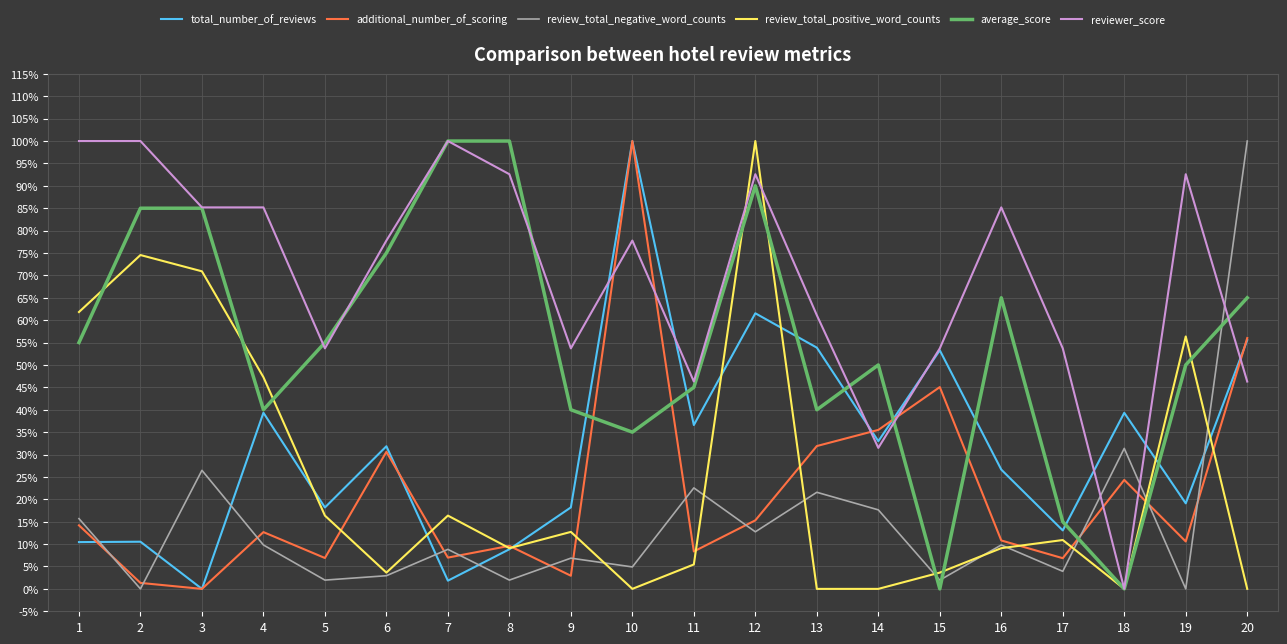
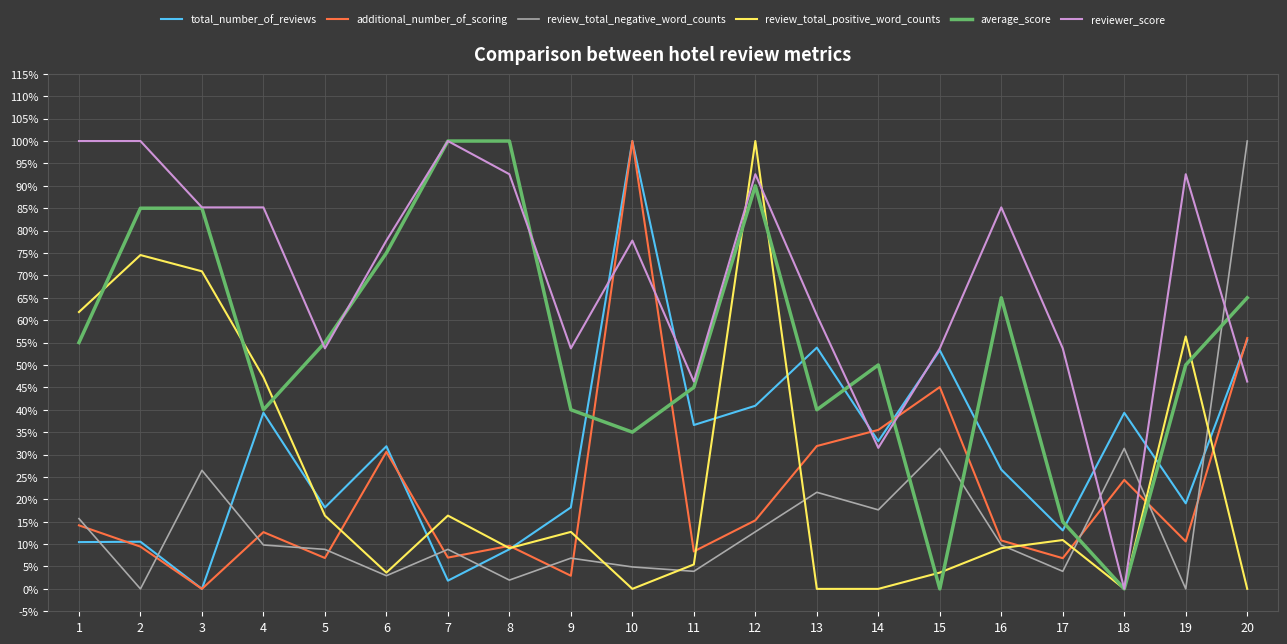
  {
    "total_number_of_reviews": {
      "1": "10%",
      "2": "11%",
      "4": "39%",
      "5": "18%",
      "6": "32%",
      "7": "2%",
      "9": "18%",
      "11": "37%",
-     "12": "62%",
+     "12": "41%",
      "13": "54%",
      "14": "33%",
      "16": "27%",
      "17": "13%",
      "18": "39%",
      "19": "19%"
    },
    "additional_number_of_scoring": {
      "1": "14%",
-     "2": "1%",
+     "2": "9%",
      "4": "13%",
      "5": "7%",
      "6": "31%",
      "7": "7%",
      "9": "3%",
      "11": "8%",
      "12": "15%",
      "13": "32%",
      "14": "35%",
      "15": "45%",
      "16": "11%",
      "17": "7%",
      "18": "24%",
      "19": "11%"
    },
    "review_total_negative_word_counts": {
      "1": "16%",
      "2": "0%",
      "3": "26%",
      "4": "10%",
-     "5": "2%",
+     "5": "9%",
      "6": "3%",
      "7": "9%",
      "8": "2%",
      "9": "7%",
      "10": "5%",
-     "11": "23%",
+     "11": "4%",
      "12": "13%",
      "13": "22%",
      "14": "18%",
-     "15": "2%",
+     "15": "31%",
      "16": "10%",
      "17": "4%",
      "18": "31%",
      "19": "0%",
      "20": "100%"
    },
    "review_total_positive_word_counts": {
      "1": "62%",
      "2": "75%",
      "3": "71%",
      "4": "47%",
      "5": "16%",
      "6": "4%",
      "7": "16%",
      "9": "13%",
      "10": "0%",
      "11": "5%",
      "12": "100%",
      "13": "0%",
      "14": "0%",
      "15": "4%",
      "16": "9%",
      "17": "11%",
      "19": "56%",
      "20": "0%"
    },
    "average_score": {
      "1": "55%",
      "2": "85%",
      "4": "40%",
      "5": "55%",
      "6": "75%",
      "8": "100%",
      "9": "40%",
      "10": "35%",
      "11": "45%",
      "12": "90%",
      "13": "40%",
      "14": "50%",
      "15": "0%",
      "16": "65%",
      "17": "15%",
      "19": "50%",
      "20": "65%"
    },
    "reviewer_score": {
      "1": "100%",
      "2": "100%",
      "4": "85%",
      "5": "54%",
      "6": "78%",
      "8": "93%",
      "9": "54%",
      "10": "78%",
      "11": "46%",
      "12": "93%",
      "13": "61%",
      "14": "31%",
      "16": "85%",
      "17": "54%",
      "19": "93%",
      "20": "46%"
    }
  }
